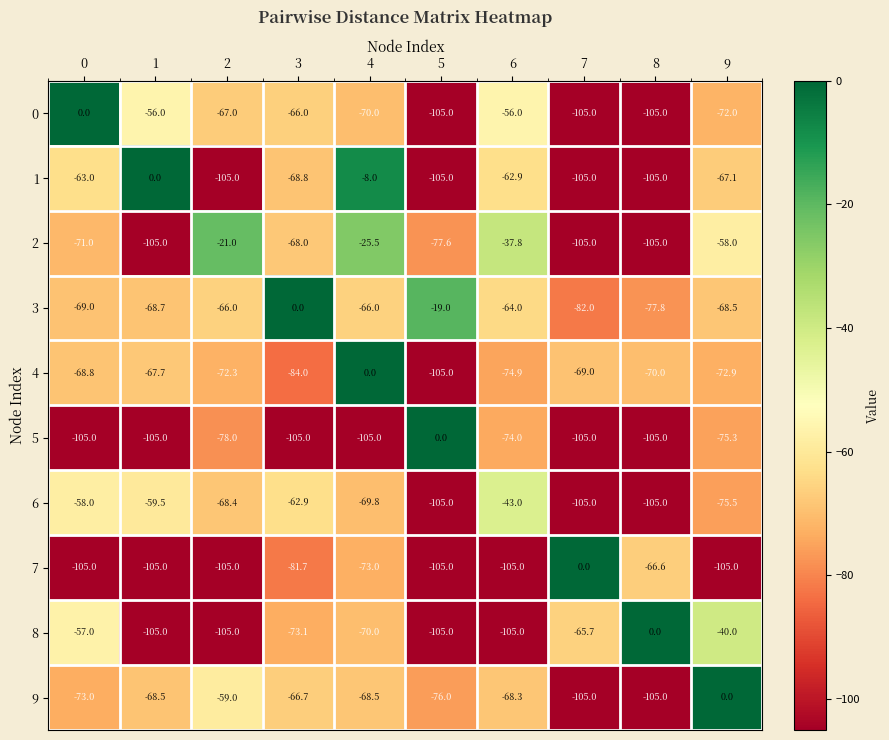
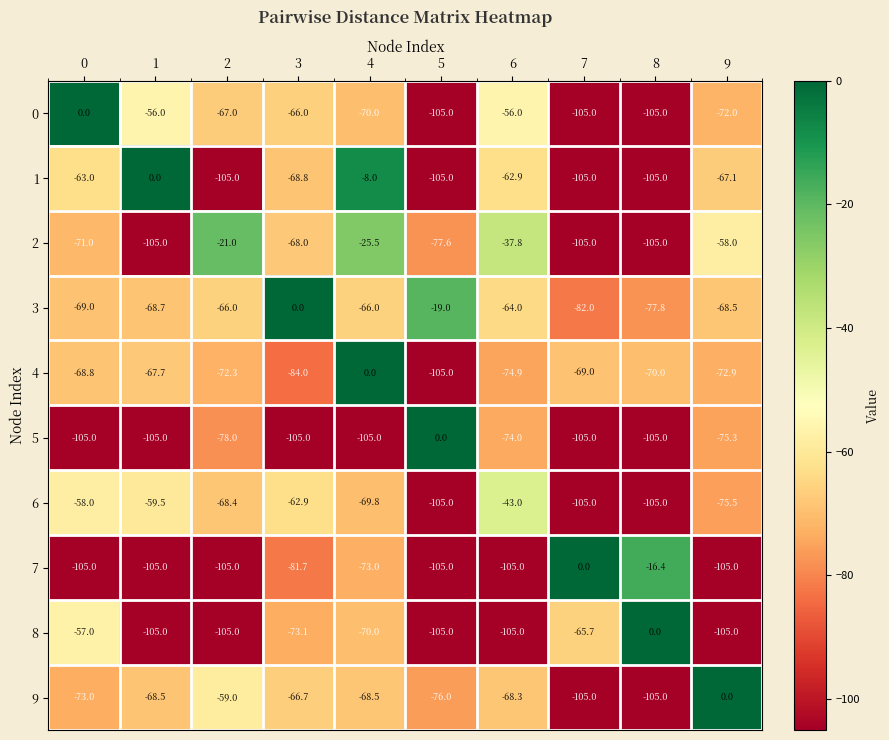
  {
    "0": {
      "0": 0.0,
      "1": -56.0,
      "2": -67.0,
      "3": -66.0,
      "4": -70.0,
      "5": -105.0,
      "6": -56.0,
      "7": -105.0,
      "8": -105.0,
      "9": -72.0
    },
    "1": {
      "0": -63.0,
      "1": 0.0,
      "2": -105.0,
      "3": -68.8,
      "4": -8.0,
      "5": -105.0,
      "6": -62.9,
      "7": -105.0,
      "8": -105.0,
      "9": -67.1
    },
    "2": {
      "0": -71.0,
      "1": -105.0,
      "2": -21.0,
      "3": -68.0,
      "4": -25.5,
      "5": -77.6,
      "6": -37.8,
      "7": -105.0,
      "8": -105.0,
      "9": -58.0
    },
    "3": {
      "0": -69.0,
      "1": -68.7,
      "2": -66.0,
      "3": 0.0,
      "4": -66.0,
      "5": -19.0,
      "6": -64.0,
      "7": -82.0,
      "8": -77.8,
      "9": -68.5
    },
    "4": {
      "0": -68.8,
      "1": -67.7,
      "2": -72.3,
      "3": -84.0,
      "4": 0.0,
      "5": -105.0,
      "6": -74.9,
      "7": -69.0,
      "8": -70.0,
      "9": -72.9
    },
    "5": {
      "0": -105.0,
      "1": -105.0,
      "2": -78.0,
      "3": -105.0,
      "4": -105.0,
      "5": 0.0,
      "6": -74.0,
      "7": -105.0,
      "8": -105.0,
      "9": -75.3
    },
    "6": {
      "0": -58.0,
      "1": -59.5,
      "2": -68.4,
      "3": -62.9,
      "4": -69.8,
      "5": -105.0,
      "6": -43.0,
      "7": -105.0,
      "8": -105.0,
      "9": -75.5
    },
    "7": {
      "0": -105.0,
      "1": -105.0,
      "2": -105.0,
      "3": -81.7,
      "4": -73.0,
      "5": -105.0,
      "6": -105.0,
      "7": 0.0,
-     "8": -66.6,
+     "8": -16.4,
      "9": -105.0
    },
    "8": {
      "0": -57.0,
      "1": -105.0,
      "2": -105.0,
      "3": -73.1,
      "4": -70.0,
      "5": -105.0,
      "6": -105.0,
      "7": -65.7,
      "8": 0.0,
-     "9": -40.0
+     "9": -105.0
    },
    "9": {
      "0": -73.0,
      "1": -68.5,
      "2": -59.0,
      "3": -66.7,
      "4": -68.5,
      "5": -76.0,
      "6": -68.3,
      "7": -105.0,
      "8": -105.0,
      "9": 0.0
    }
  }
